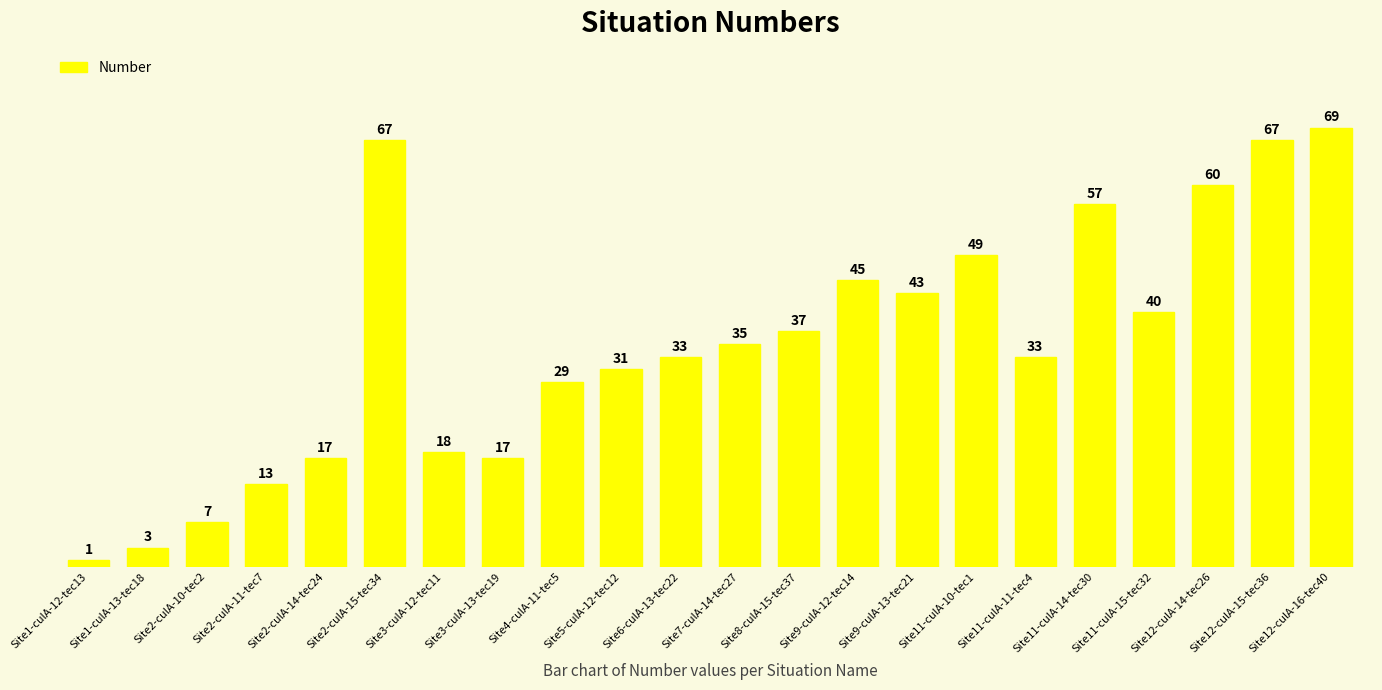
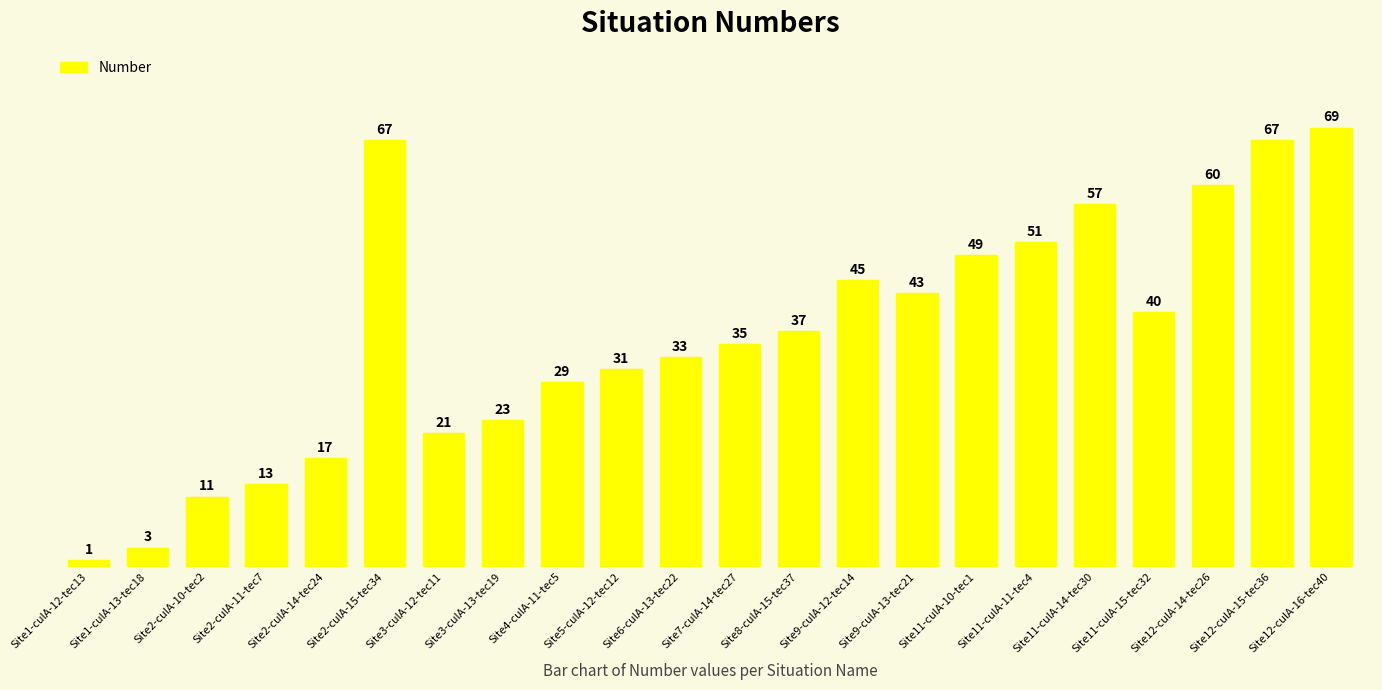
  {
    "Site1-culA-12-tec13": 1,
    "Site1-culA-13-tec18": 3,
-   "Site2-culA-10-tec2": 7,
+   "Site2-culA-10-tec2": 11,
    "Site2-culA-11-tec7": 13,
    "Site2-culA-14-tec24": 17,
    "Site2-culA-15-tec34": 67,
-   "Site3-culA-12-tec11": 18,
-   "Site3-culA-13-tec19": 17,
+   "Site3-culA-12-tec11": 21,
+   "Site3-culA-13-tec19": 23,
    "Site4-culA-11-tec5": 29,
    "Site5-culA-12-tec12": 31,
    "Site6-culA-13-tec22": 33,
    "Site7-culA-14-tec27": 35,
    "Site8-culA-15-tec37": 37,
    "Site9-culA-12-tec14": 45,
    "Site9-culA-13-tec21": 43,
    "Site11-culA-10-tec1": 49,
-   "Site11-culA-11-tec4": 33,
+   "Site11-culA-11-tec4": 51,
    "Site11-culA-14-tec30": 57,
    "Site11-culA-15-tec32": 40,
    "Site12-culA-14-tec26": 60,
    "Site12-culA-15-tec36": 67,
    "Site12-culA-16-tec40": 69
  }
